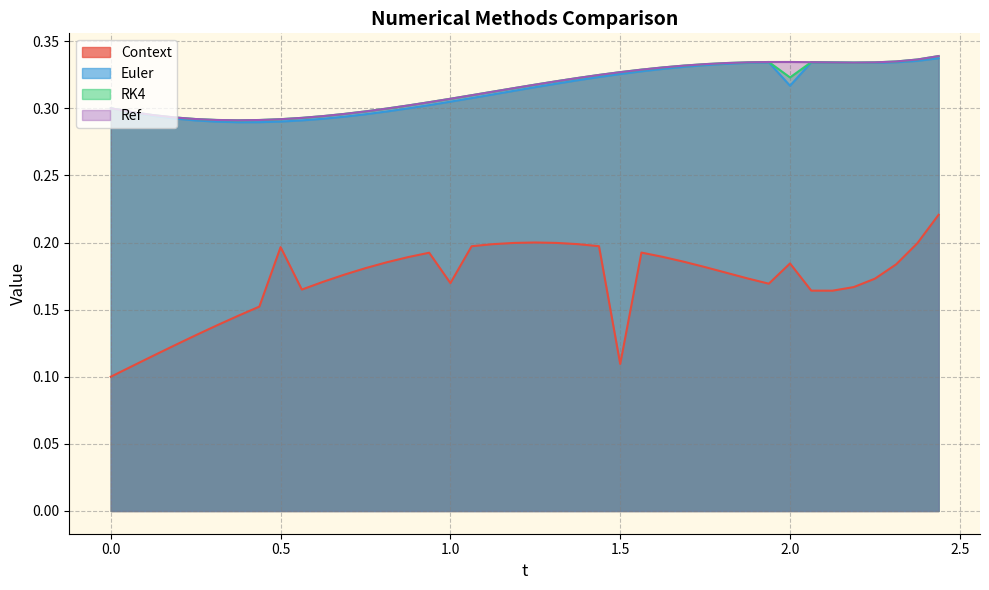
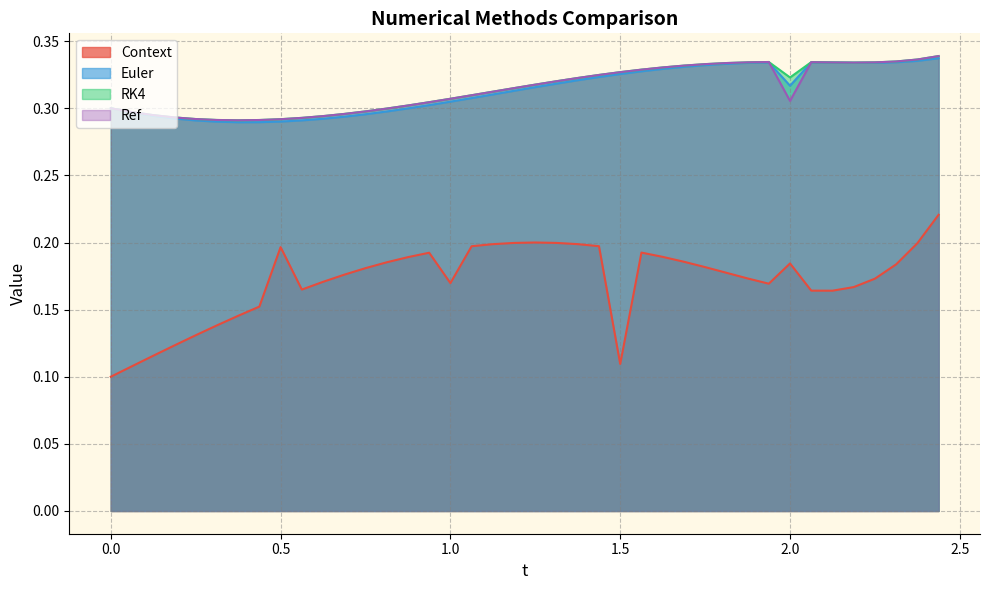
  {
    "Context": {
      "0.0": 0.100,
      "0.5": 0.197,
      "1.0": 0.170,
      "1.5": 0.109,
      "2.0": 0.184
    },
    "Euler": {
      "1.0": 0.305,
      "2.0": 0.317
    },
    "RK4": {
      "2.0": 0.323
    },
    "Ref": {
-     "2.0": 0.334
+     "2.0": 0.305
    }
  }
